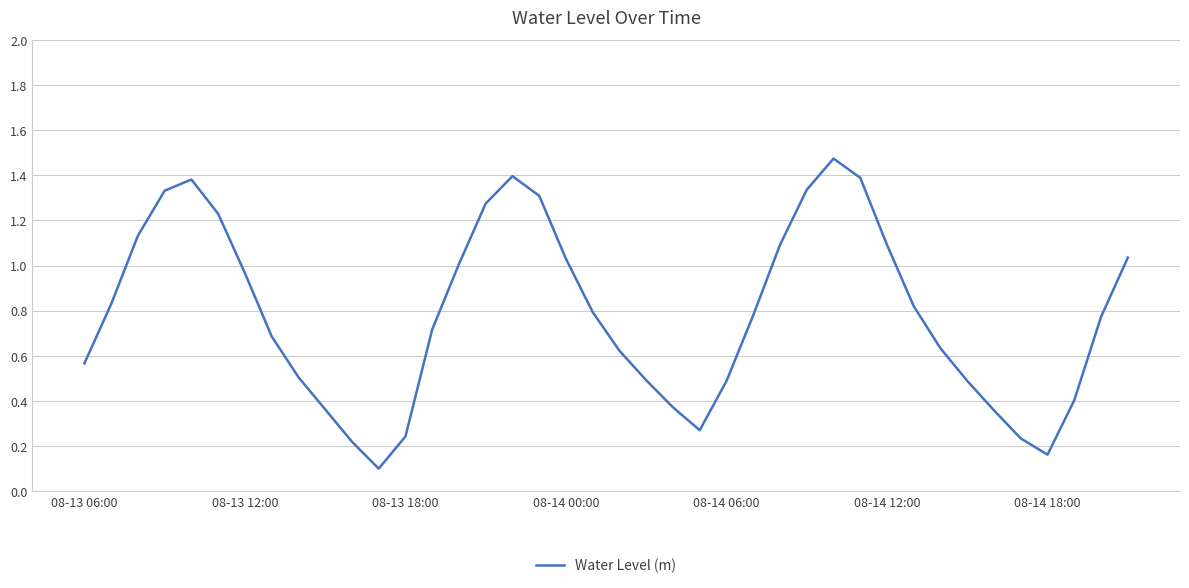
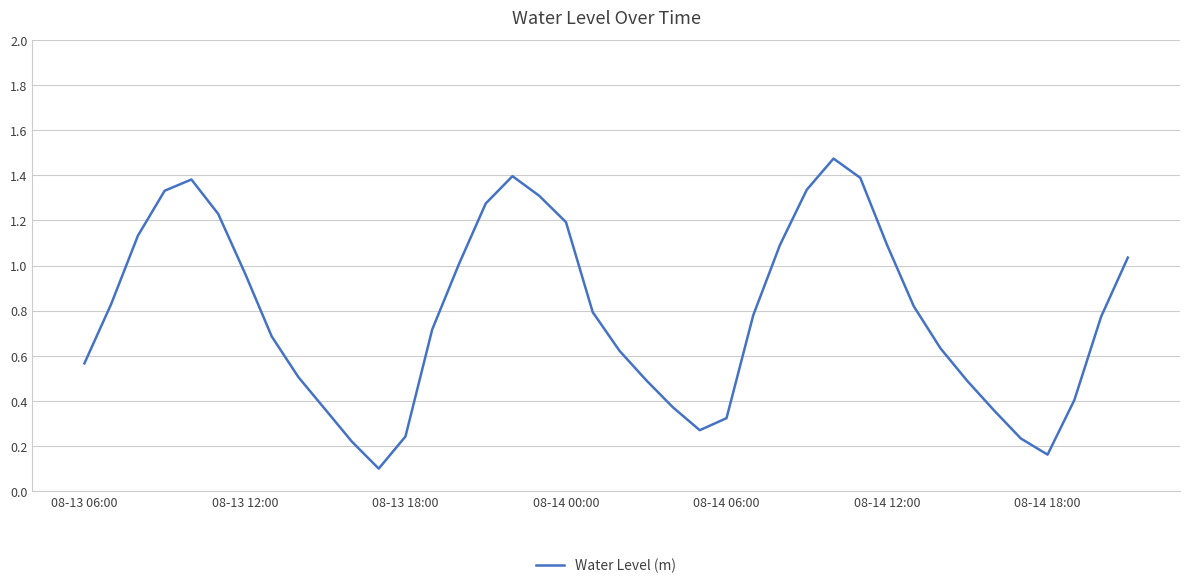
  {
    "08-13 06:00": 0.57,
    "08-13 12:00": 0.97,
    "08-13 18:00": 0.24,
-   "08-14 00:00": 1.03,
-   "08-14 06:00": 0.49,
+   "08-14 00:00": 1.19,
+   "08-14 06:00": 0.32,
    "08-14 12:00": 1.09,
    "08-14 18:00": 0.16
  }
